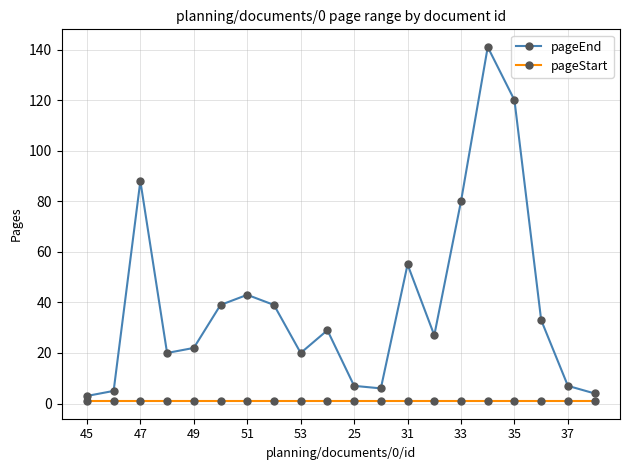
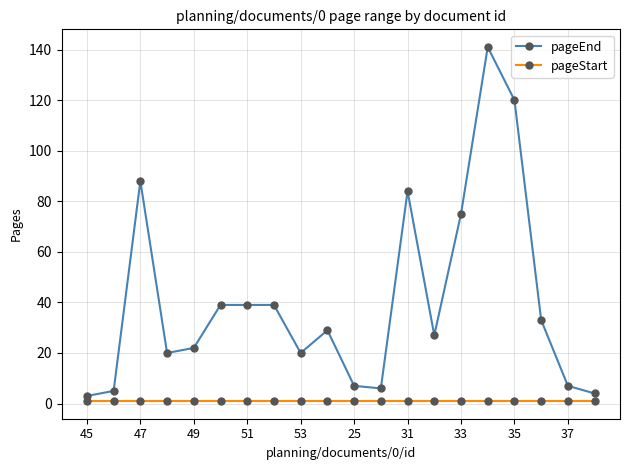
  {
    "pageEnd": {
      "45": 3,
      "47": 88,
      "49": 22,
-     "51": 43,
+     "51": 39,
      "53": 20,
      "25": 7,
-     "31": 55,
-     "33": 80,
+     "31": 84,
+     "33": 75,
      "35": 120,
      "37": 7
    },
    "pageStart": {
      "45": 1,
      "47": 1,
      "49": 1,
      "51": 1,
      "53": 1,
      "25": 1,
      "31": 1,
      "33": 1,
      "35": 1,
      "37": 1
    }
  }
